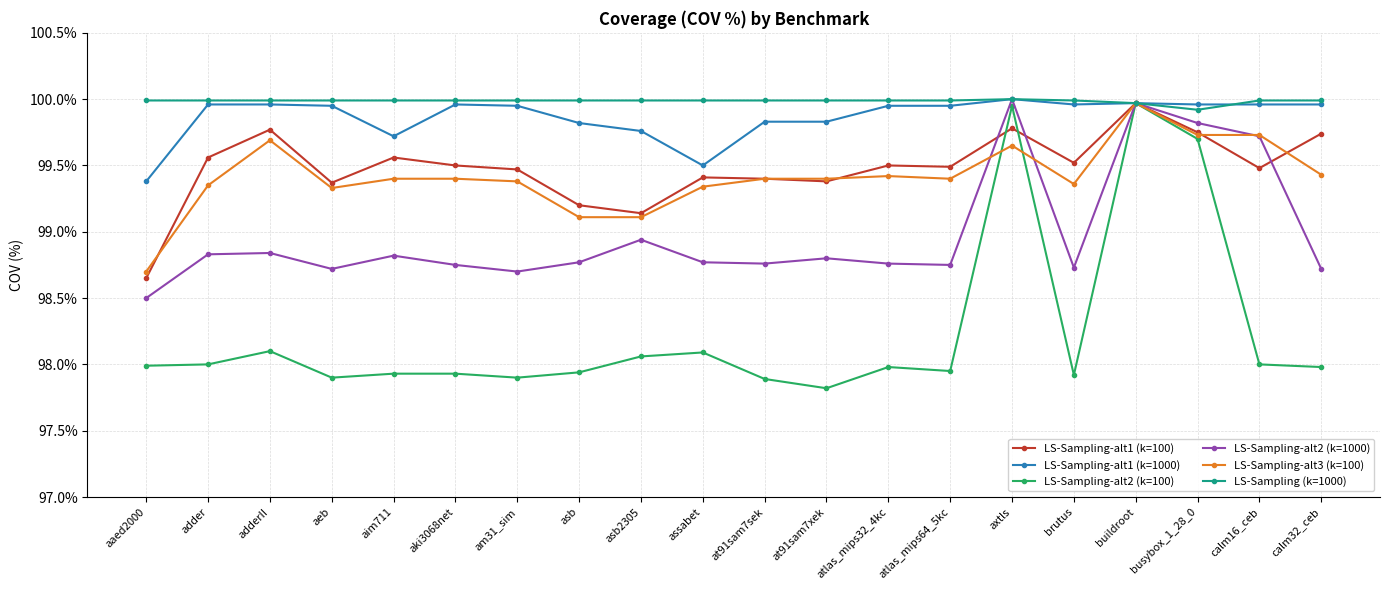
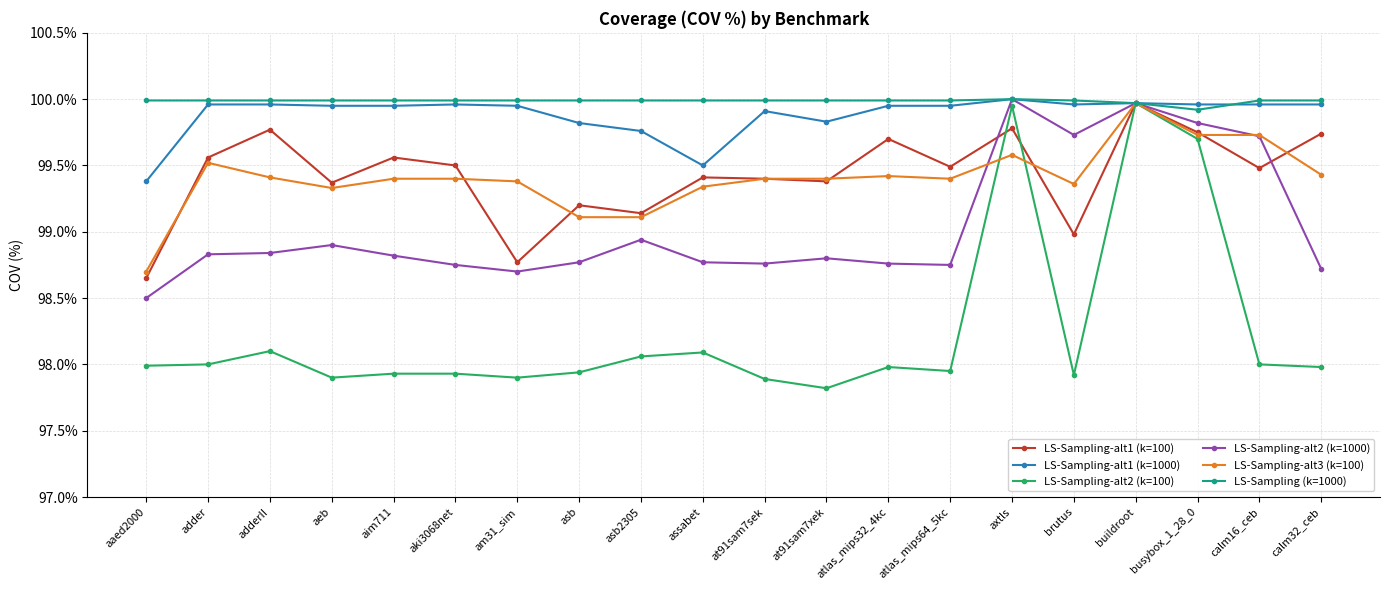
  {
    "LS-Sampling-alt1 (k=100)": {
      "aaed2000": "98.65%",
      "adder": "99.56%",
      "adderII": "99.77%",
      "aeb": "99.37%",
      "aim711": "99.56%",
      "aki3068net": "99.50%",
-     "am31_sim": "99.47%",
+     "am31_sim": "98.77%",
      "asb": "99.20%",
      "asb2305": "99.14%",
      "assabet": "99.41%",
      "at91sam7xek": "99.38%",
-     "atlas_mips32_4kc": "99.5%",
+     "atlas_mips32_4kc": "99.7%",
      "atlas_mips64_5kc": "99.49%",
      "axtls": "99.78%",
-     "brutus": "99.52%",
+     "brutus": "98.98%",
      "busybox_1_28_0": "99.75%",
      "calm16_ceb": "99.48%",
      "calm32_ceb": "99.74%"
    },
    "LS-Sampling-alt1 (k=1000)": {
      "aaed2000": "99.38%",
      "adder": "99.96%",
      "adderII": "99.96%",
      "aeb": "99.95%",
-     "aim711": "99.72%",
+     "aim711": "99.95%",
      "aki3068net": "99.96%",
      "am31_sim": "99.95%",
      "asb": "99.82%",
      "asb2305": "99.76%",
      "assabet": "99.50%",
-     "at91sam7sek": "99.83%",
+     "at91sam7sek": "99.91%",
      "at91sam7xek": "99.83%",
      "atlas_mips32_4kc": "99.95%",
      "atlas_mips64_5kc": "99.95%",
      "brutus": "99.96%",
      "busybox_1_28_0": "99.96%",
      "calm16_ceb": "99.96%",
      "calm32_ceb": "99.96%"
    },
    "LS-Sampling-alt2 (k=1000)": {
      "aaed2000": "98.50%",
      "adder": "98.83%",
      "adderII": "98.84%",
-     "aeb": "98.72%",
+     "aeb": "98.90%",
      "aim711": "98.82%",
      "aki3068net": "98.75%",
      "am31_sim": "98.70%",
      "asb": "98.77%",
      "asb2305": "98.94%",
      "assabet": "98.77%",
      "at91sam7sek": "98.76%",
      "at91sam7xek": "98.80%",
      "atlas_mips32_4kc": "98.76%",
      "atlas_mips64_5kc": "98.75%",
-     "brutus": "98.73%",
+     "brutus": "99.73%",
      "busybox_1_28_0": "99.82%",
      "calm32_ceb": "98.72%"
    },
    "LS-Sampling-alt3 (k=100)": {
      "aaed2000": "98.70%",
-     "adder": "99.35%",
-     "adderII": "99.69%",
+     "adder": "99.52%",
+     "adderII": "99.41%",
      "aeb": "99.33%",
      "aim711": "99.40%",
      "aki3068net": "99.40%",
      "am31_sim": "99.38%",
      "asb": "99.11%",
      "asb2305": "99.11%",
      "assabet": "99.34%",
      "at91sam7xek": "99.40%",
      "atlas_mips32_4kc": "99.42%",
      "atlas_mips64_5kc": "99.40%",
-     "axtls": "99.65%",
+     "axtls": "99.58%",
      "brutus": "99.36%",
      "busybox_1_28_0": "99.73%",
      "calm32_ceb": "99.43%"
    }
  }
